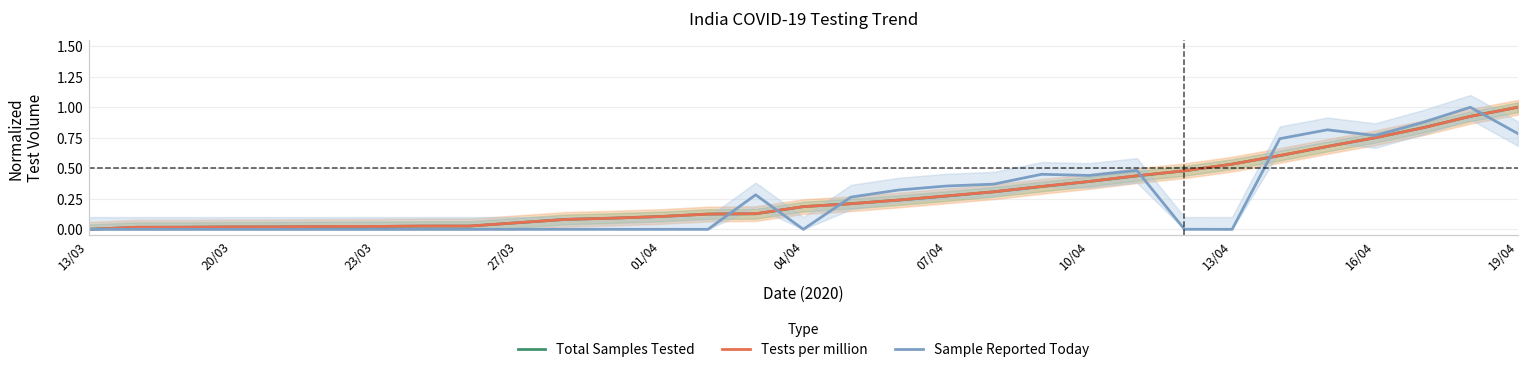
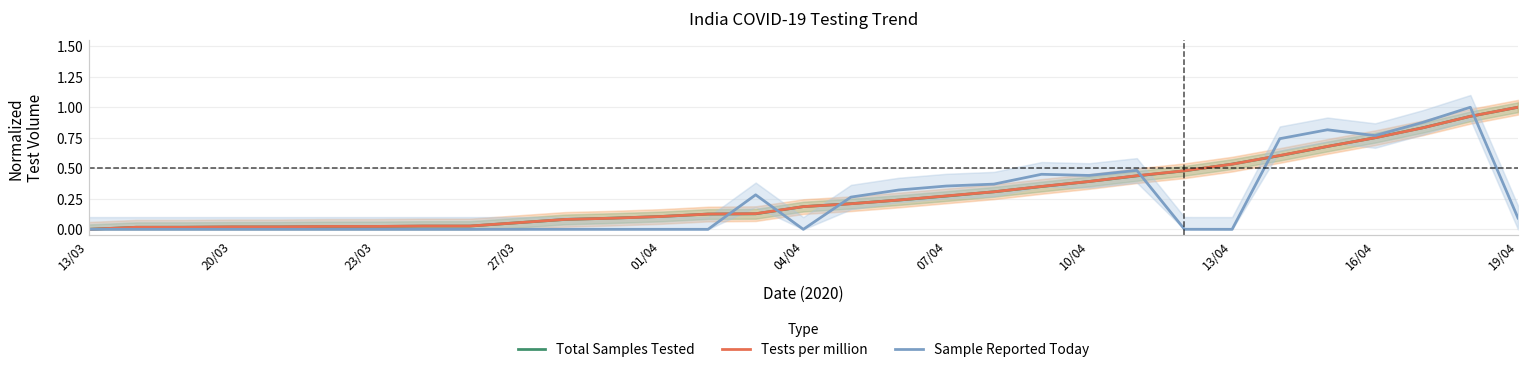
  {
    "Sample Reported Today": {
      "23/03": 0.00,
      "27/03": 0.00,
      "01/04": 0.00,
      "04/04": 0.00,
      "13/04": 0.00,
-     "19/04": 0.78
+     "19/04": 0.09
    }
  }
